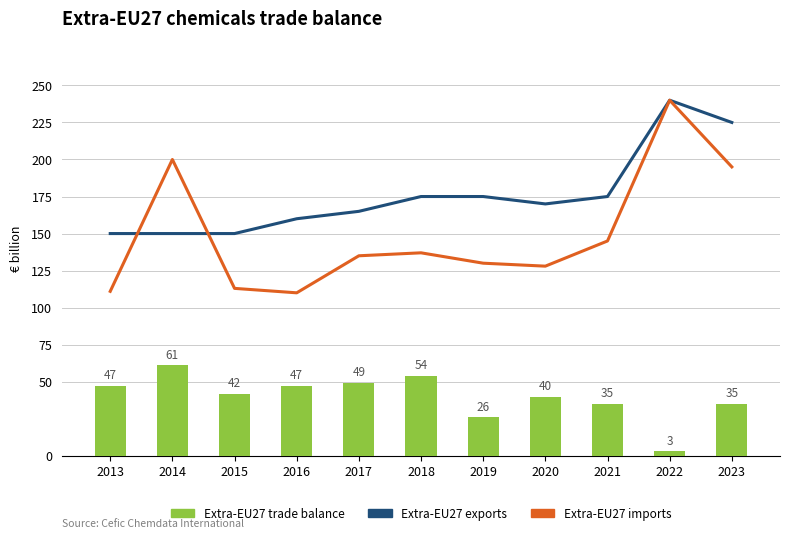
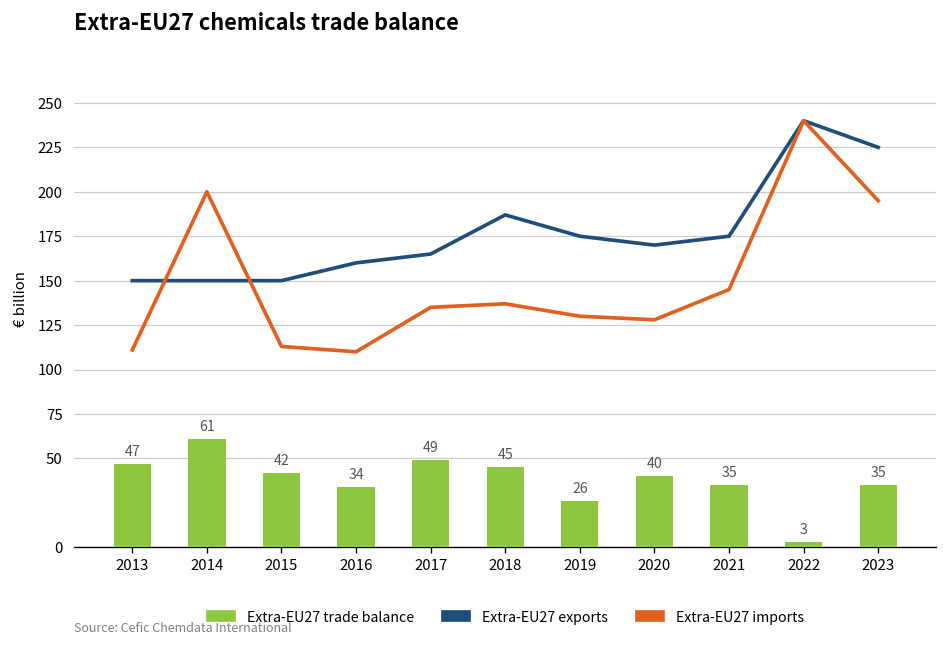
  {
    "Extra-EU27 exports": {
      "2013": 150,
      "2014": 150,
      "2015": 150,
      "2016": 160,
      "2017": 165,
-     "2018": 175,
+     "2018": 187,
      "2019": 175,
      "2020": 170,
      "2021": 175,
      "2023": 225
    },
    "Extra-EU27 trade balance": {
      "2013": 47,
      "2014": 61,
      "2015": 42,
-     "2016": 47,
+     "2016": 34,
      "2017": 49,
-     "2018": 54,
+     "2018": 45,
      "2019": 26,
      "2020": 40,
      "2021": 35,
      "2022": 3,
      "2023": 35
    },
    "Extra-EU27 imports": {
      "2013": 111,
      "2014": 200,
      "2015": 113,
      "2016": 110,
      "2017": 135,
      "2018": 137,
      "2019": 130,
      "2020": 128,
      "2021": 145,
      "2023": 195
    }
  }
